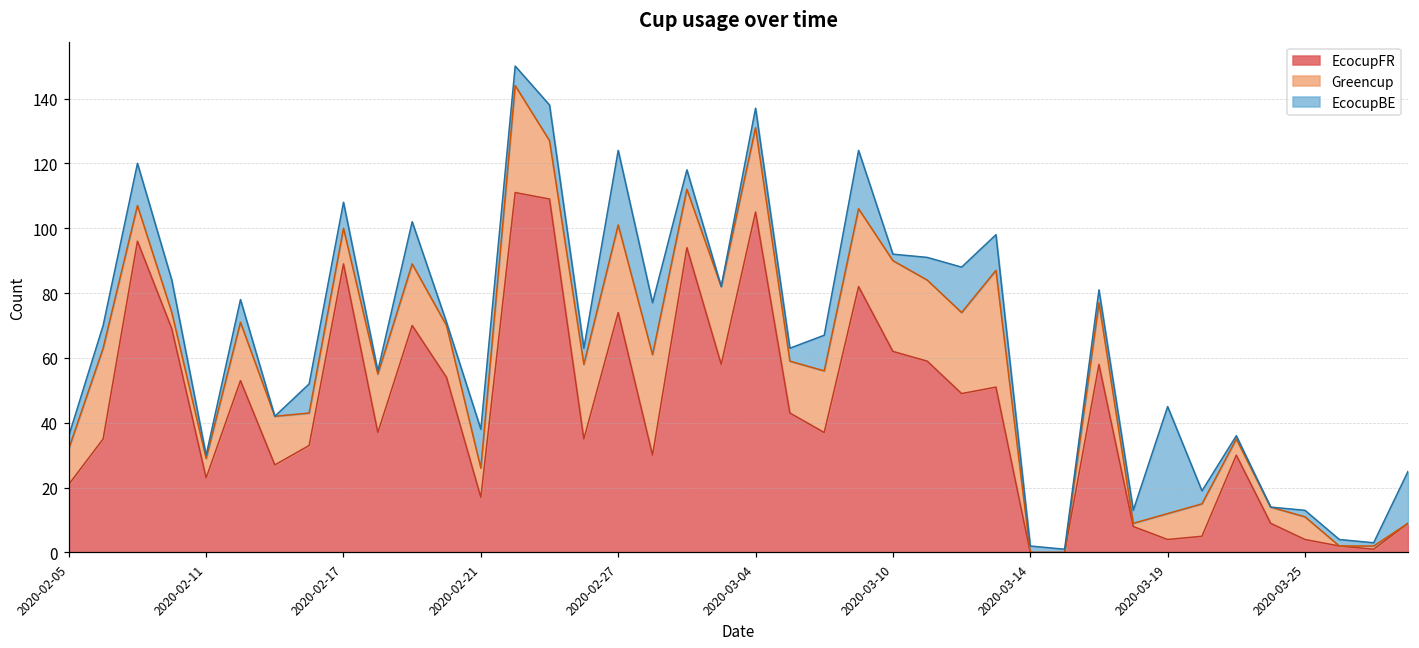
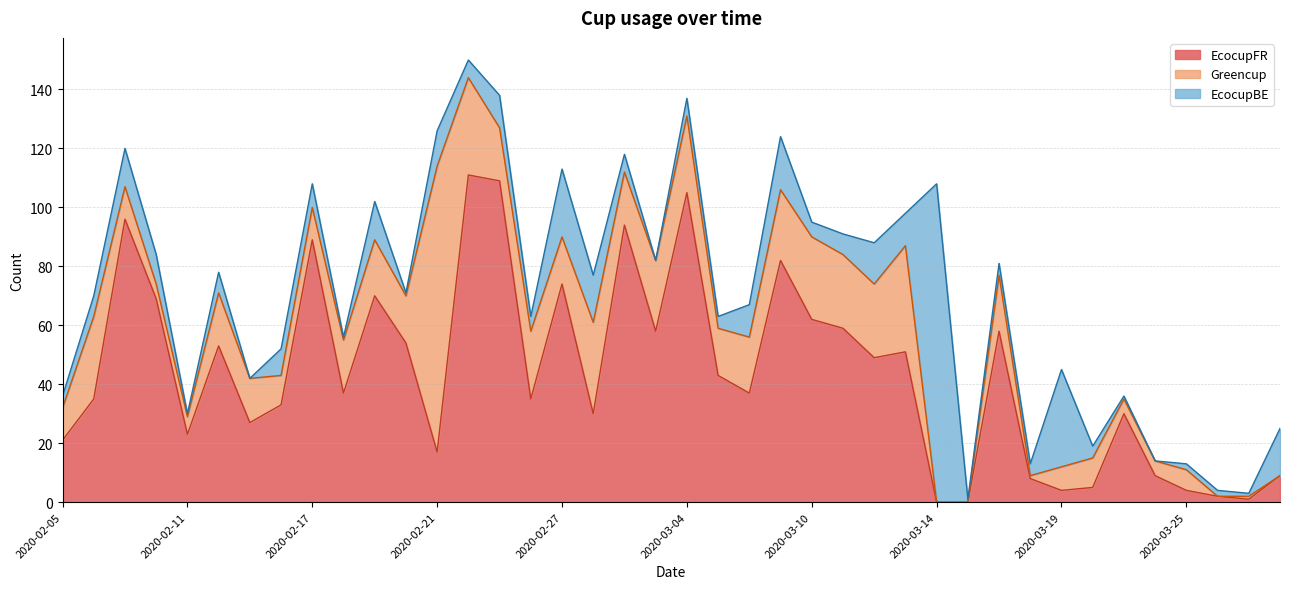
  {
    "EcocupFR": {
      "2020-02-05": 21,
      "2020-02-11": 23,
      "2020-02-17": 89,
      "2020-02-21": 17,
      "2020-02-27": 74,
      "2020-03-04": 105,
      "2020-03-10": 62,
      "2020-03-19": 4,
      "2020-03-25": 4
    },
    "Greencup": {
      "2020-02-05": 11,
      "2020-02-11": 6,
      "2020-02-17": 11,
-     "2020-02-21": 9,
-     "2020-02-27": 27,
+     "2020-02-21": 97,
+     "2020-02-27": 16,
      "2020-03-04": 26,
      "2020-03-10": 28,
      "2020-03-19": 8,
      "2020-03-25": 7
    },
    "EcocupBE": {
      "2020-02-05": 4,
      "2020-02-11": 1,
      "2020-02-17": 8,
      "2020-02-21": 12,
      "2020-02-27": 23,
      "2020-03-04": 6,
-     "2020-03-10": 2,
-     "2020-03-14": 2,
+     "2020-03-10": 5,
+     "2020-03-14": 108,
      "2020-03-19": 33,
      "2020-03-25": 2
    }
  }
